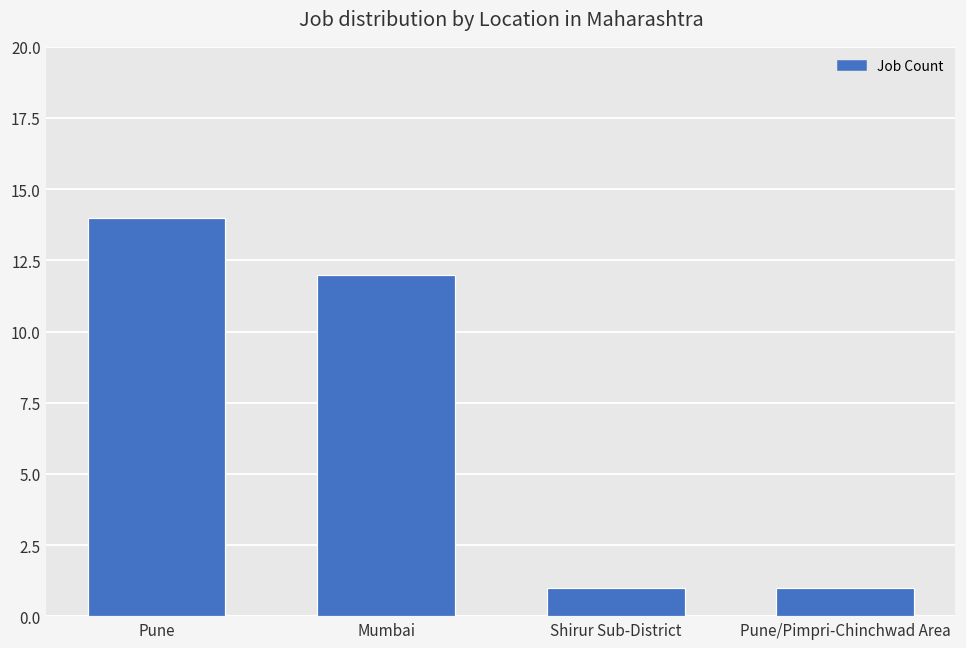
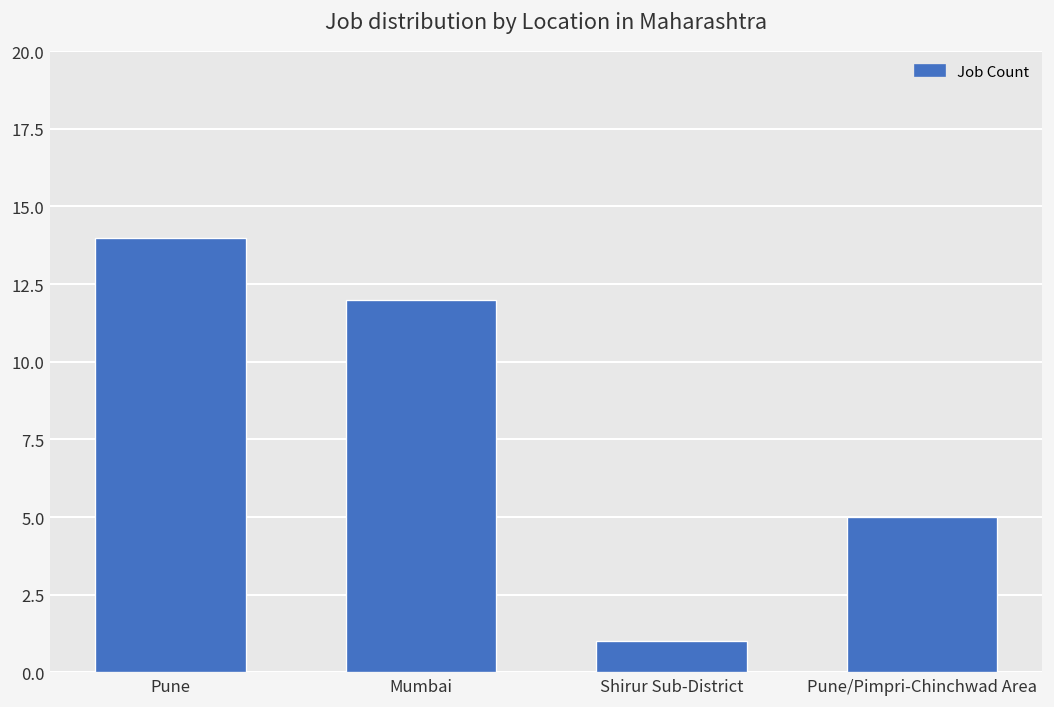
  {
    "Pune": 14,
    "Mumbai": 12,
    "Shirur Sub-District": 1,
-   "Pune/Pimpri-Chinchwad Area": 1
+   "Pune/Pimpri-Chinchwad Area": 5
  }
